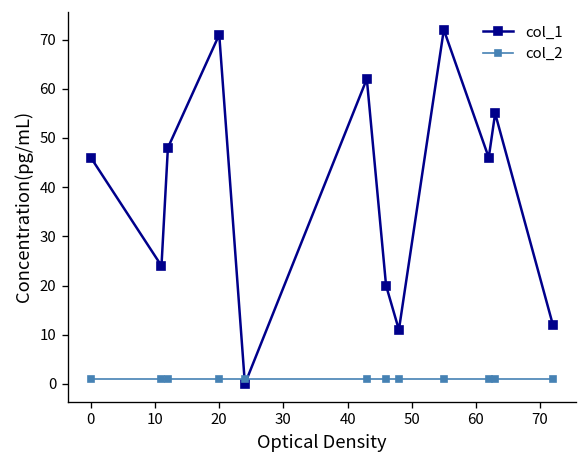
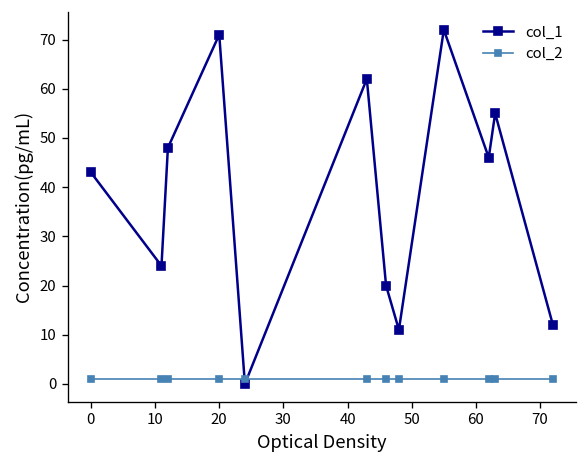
  {
    "col_1": {
-     "0": 46,
+     "0": 43,
      "20": 71
    },
    "col_2": {
      "0": 1,
      "20": 1
    }
  }
